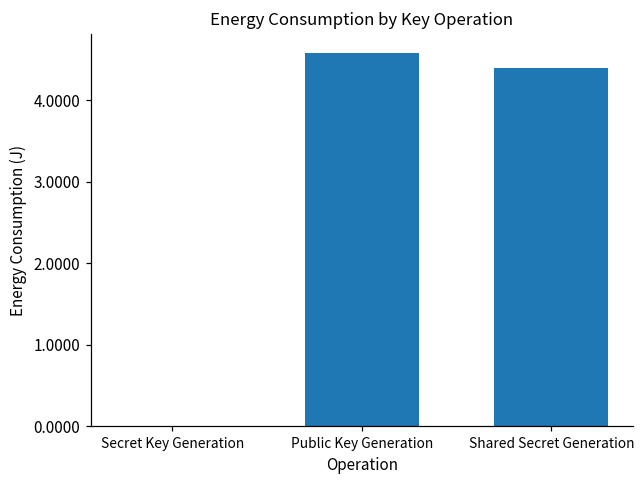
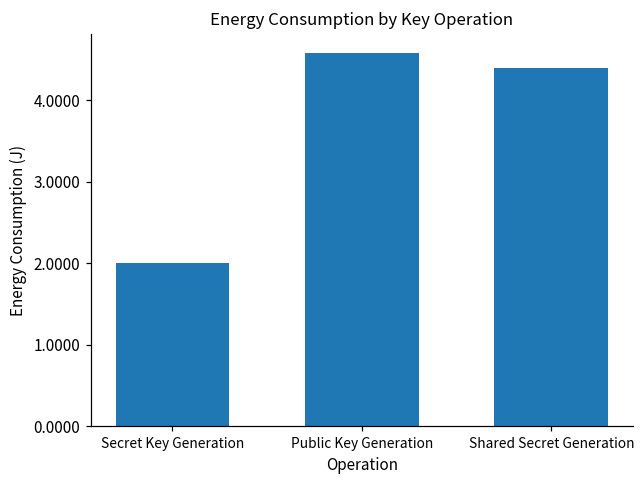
  {
-   "Secret Key Generation": 0,
+   "Secret Key Generation": 2,
    "Public Key Generation": 4.6,
    "Shared Secret Generation": 4.4
  }
